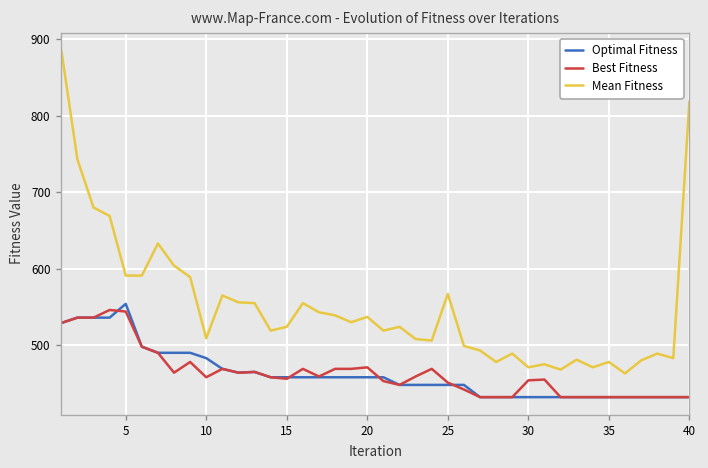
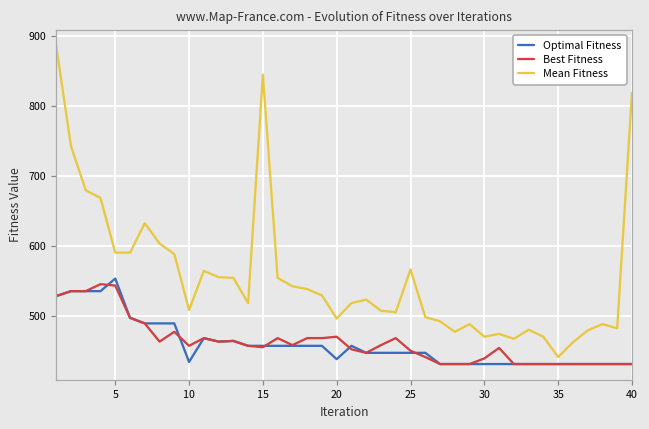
  {
    "Optimal Fitness": {
      "5": 550,
-     "10": 480,
-     "20": 460,
+     "10": 440,
+     "20": 440,
      "30": 430
    },
    "Best Fitness": {
      "5": 540,
      "10": 460,
      "20": 470,
-     "30": 450
+     "30": 440
    },
    "Mean Fitness": {
      "5": 590,
      "10": 510,
-     "15": 520,
-     "20": 540,
+     "15": 850,
+     "20": 500,
      "25": 570,
      "30": 470,
-     "35": 480,
+     "35": 440,
      "40": 820
    }
  }
